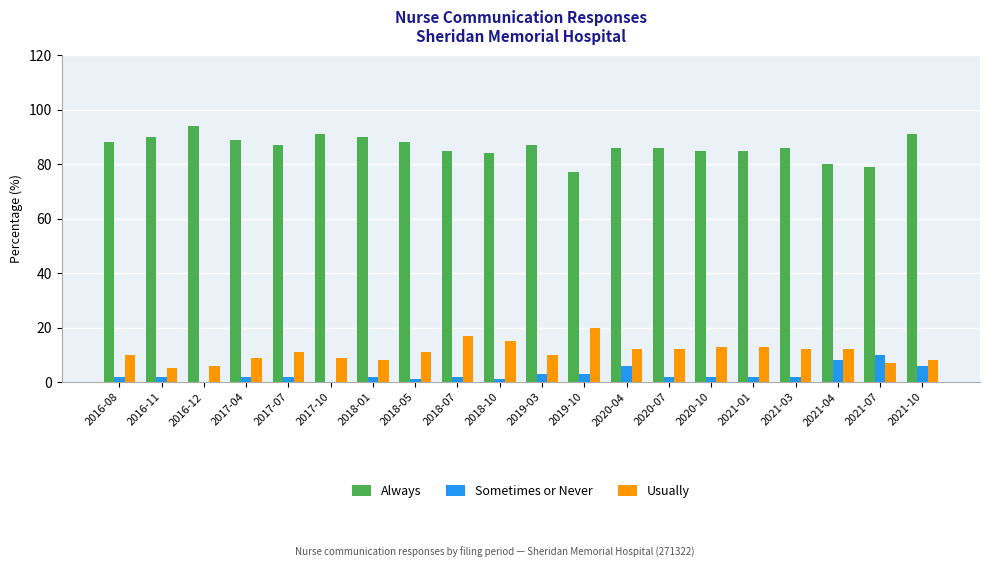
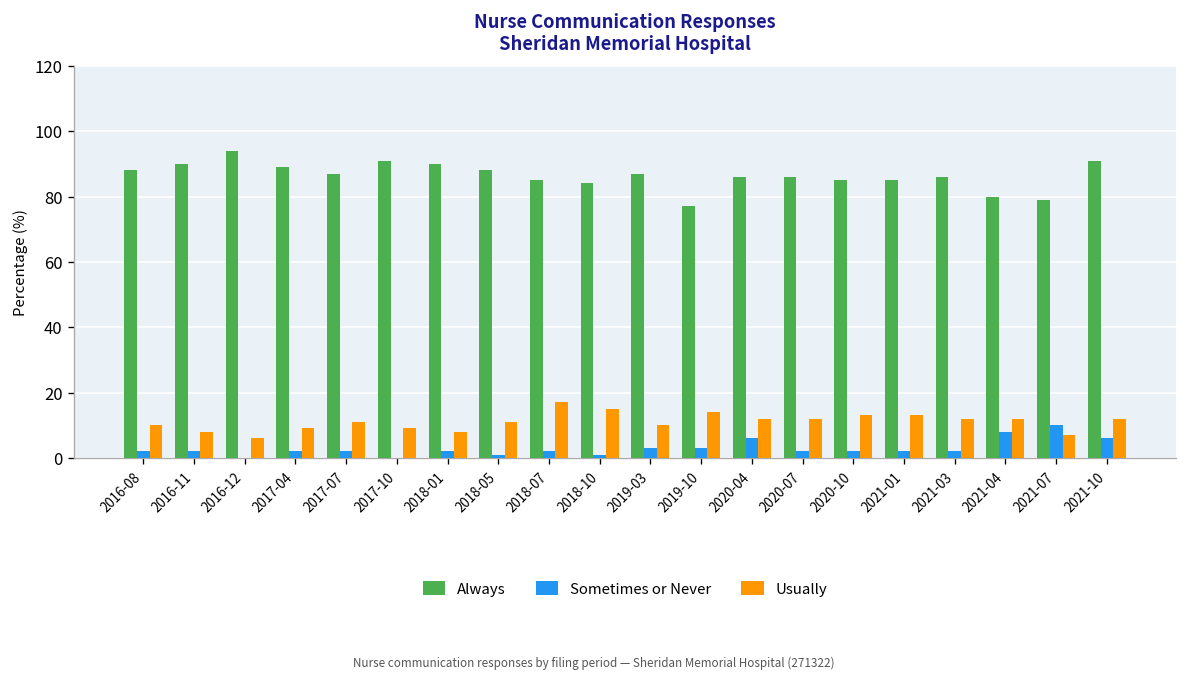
  {
    "Always": {
      "2016-08": 88,
      "2016-11": 90,
      "2016-12": 94,
      "2017-04": 89,
      "2017-07": 87,
      "2017-10": 91,
      "2018-01": 90,
      "2018-05": 88,
      "2018-07": 85,
      "2018-10": 84,
      "2019-03": 87,
      "2019-10": 77,
      "2020-04": 86,
      "2020-07": 86,
      "2020-10": 85,
      "2021-01": 85,
      "2021-03": 86,
      "2021-04": 80,
      "2021-07": 79,
      "2021-10": 91
    },
    "Sometimes or Never": {
      "2016-08": 2,
      "2016-11": 2,
      "2016-12": 0,
      "2017-04": 2,
      "2017-07": 2,
      "2017-10": 0,
      "2018-01": 2,
      "2018-05": 1,
      "2018-07": 2,
      "2018-10": 1,
      "2019-03": 3,
      "2019-10": 3,
      "2020-04": 6,
      "2020-07": 2,
      "2020-10": 2,
      "2021-01": 2,
      "2021-03": 2,
      "2021-04": 8,
      "2021-07": 10,
      "2021-10": 6
    },
    "Usually": {
      "2016-08": 10,
-     "2016-11": 5,
+     "2016-11": 8,
      "2016-12": 6,
      "2017-04": 9,
      "2017-07": 11,
      "2017-10": 9,
      "2018-01": 8,
      "2018-05": 11,
      "2018-07": 17,
      "2018-10": 15,
      "2019-03": 10,
-     "2019-10": 20,
+     "2019-10": 14,
      "2020-04": 12,
      "2020-07": 12,
      "2020-10": 13,
      "2021-01": 13,
      "2021-03": 12,
      "2021-04": 12,
      "2021-07": 7,
-     "2021-10": 8
+     "2021-10": 12
    }
  }
